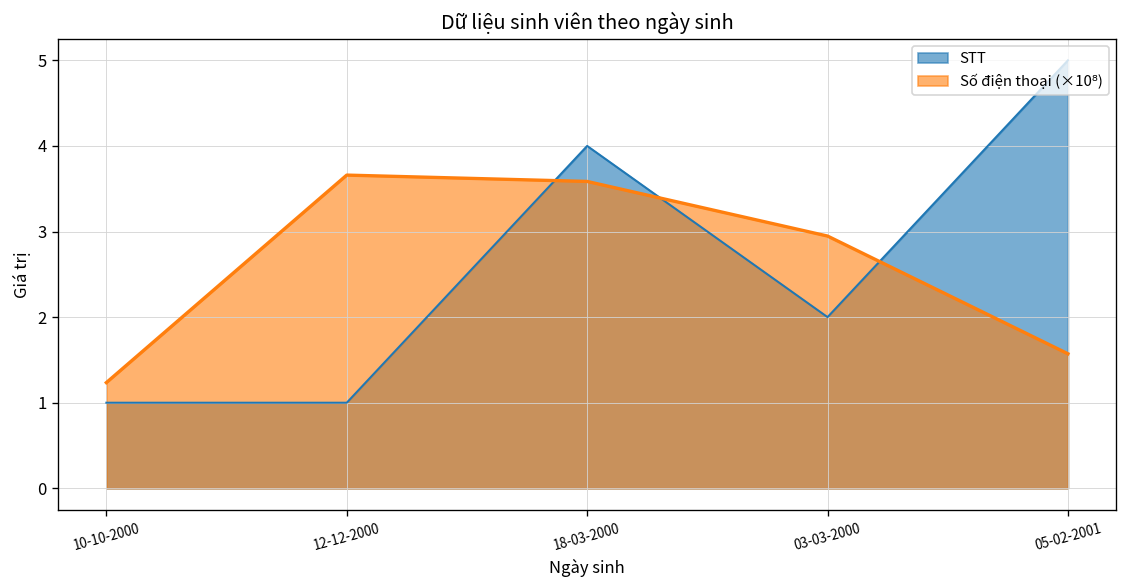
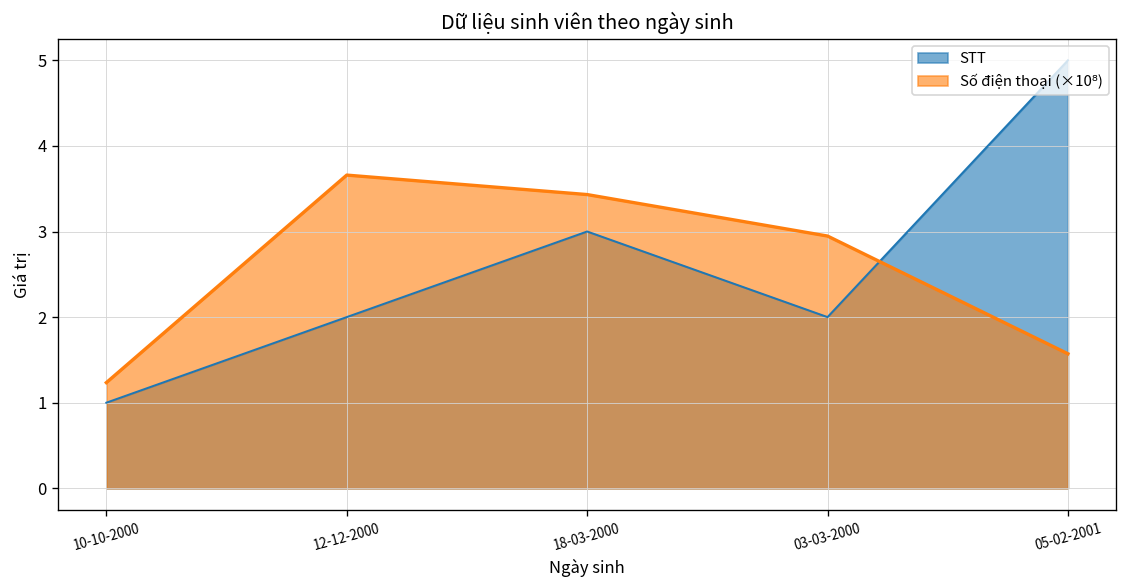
  {
    "STT": {
      "10-10-2000": 1,
-     "12-12-2000": 1,
-     "18-03-2000": 4,
+     "12-12-2000": 2,
+     "18-03-2000": 3,
      "03-03-2000": 2
    },
    "Số điện thoại (×10⁸)": {
      "10-10-2000": 1.2,
      "12-12-2000": 3.7,
-     "18-03-2000": 3.6,
+     "18-03-2000": 3.4,
      "03-03-2000": 2.9,
      "05-02-2001": 1.6
    }
  }
